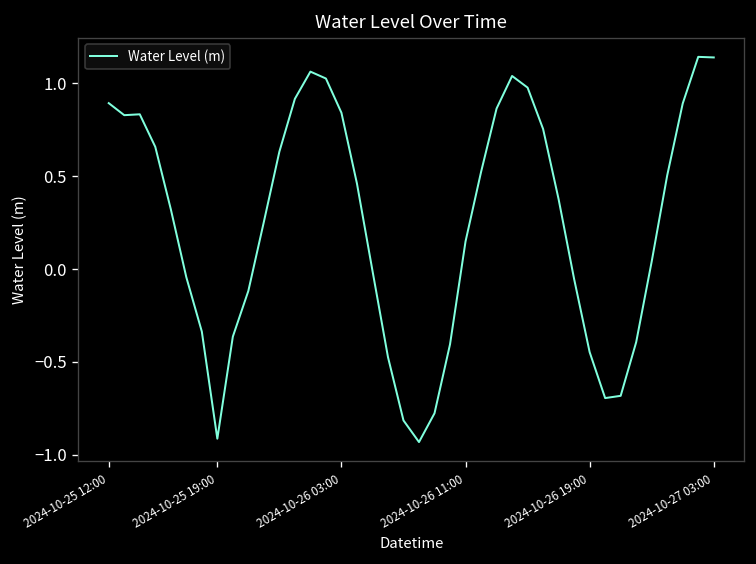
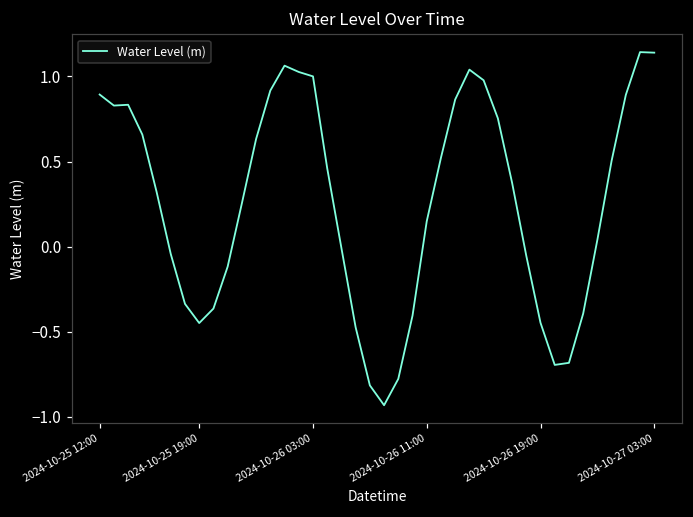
  {
    "2024-10-25 12:00": 0.89,
-   "2024-10-25 19:00": -0.91,
-   "2024-10-26 03:00": 0.84,
+   "2024-10-25 19:00": -0.45,
+   "2024-10-26 03:00": 1.00,
    "2024-10-26 11:00": 0.15,
    "2024-10-26 19:00": -0.45,
    "2024-10-27 03:00": 1.14
  }
